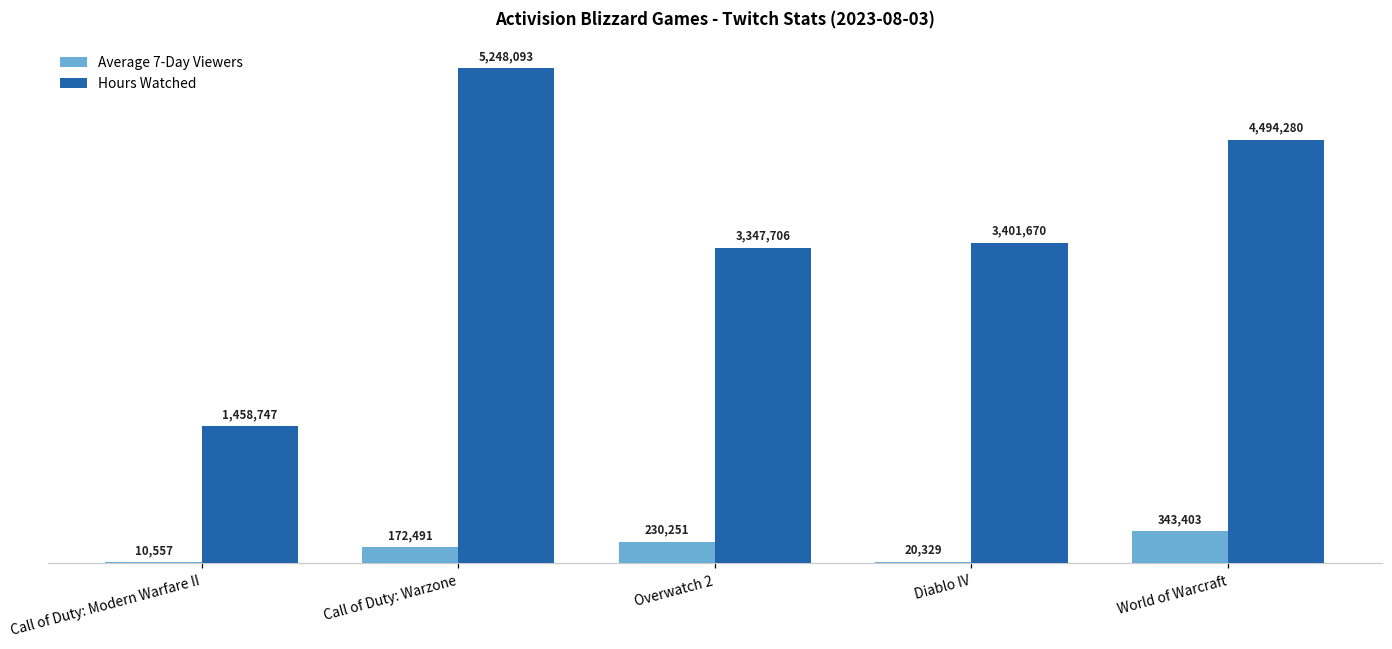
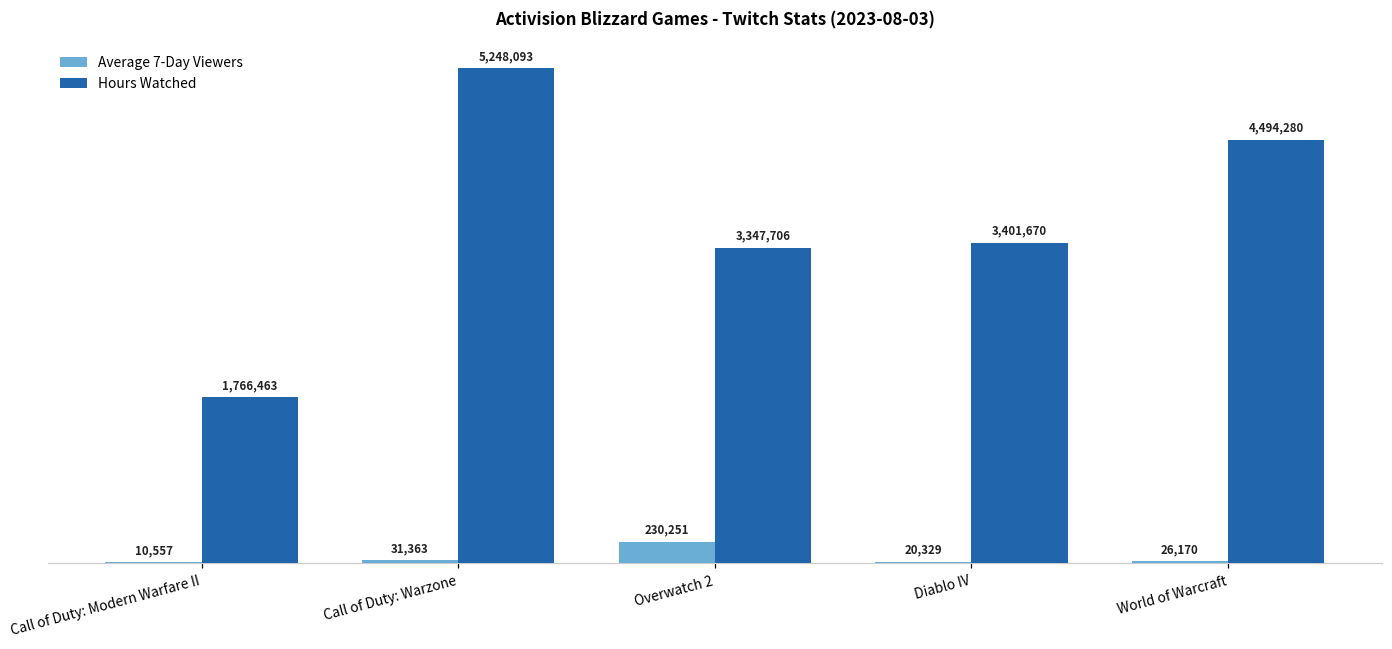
  {
    "Average 7-Day Viewers": {
      "Call of Duty: Modern Warfare II": "10,557",
-     "Call of Duty: Warzone": "172,491",
+     "Call of Duty: Warzone": "31,363",
      "Overwatch 2": "230,251",
      "Diablo IV": "20,329",
-     "World of Warcraft": "343,403"
+     "World of Warcraft": "26,170"
    },
    "Hours Watched": {
-     "Call of Duty: Modern Warfare II": "1,458,747",
+     "Call of Duty: Modern Warfare II": "1,766,463",
      "Call of Duty: Warzone": "5,248,093",
      "Overwatch 2": "3,347,706",
      "Diablo IV": "3,401,670",
      "World of Warcraft": "4,494,280"
    }
  }
